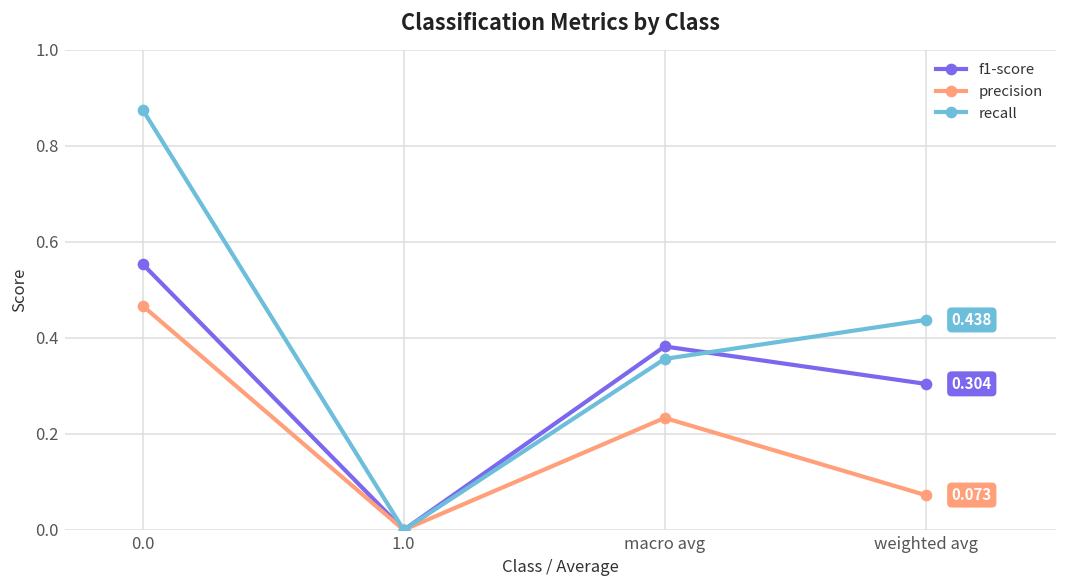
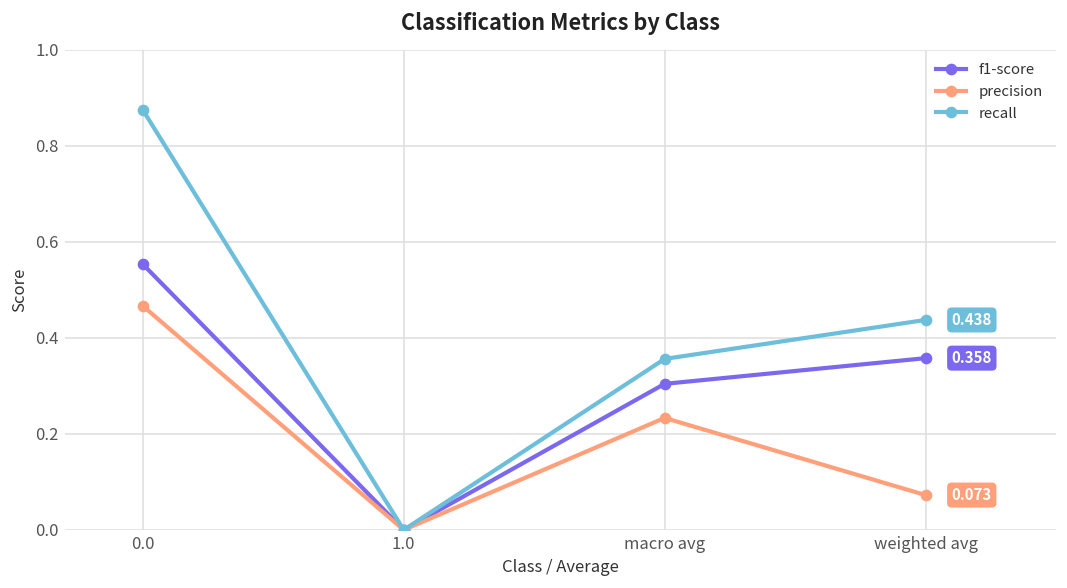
  {
    "f1-score": {
-     "macro avg": 0.38,
-     "weighted avg": 0.304
+     "macro avg": 0.30,
+     "weighted avg": 0.358
    },
    "precision": {
      "0.0": 0.47,
      "macro avg": 0.23
    },
    "recall": {
      "0.0": 0.88,
      "macro avg": 0.36
    }
  }
